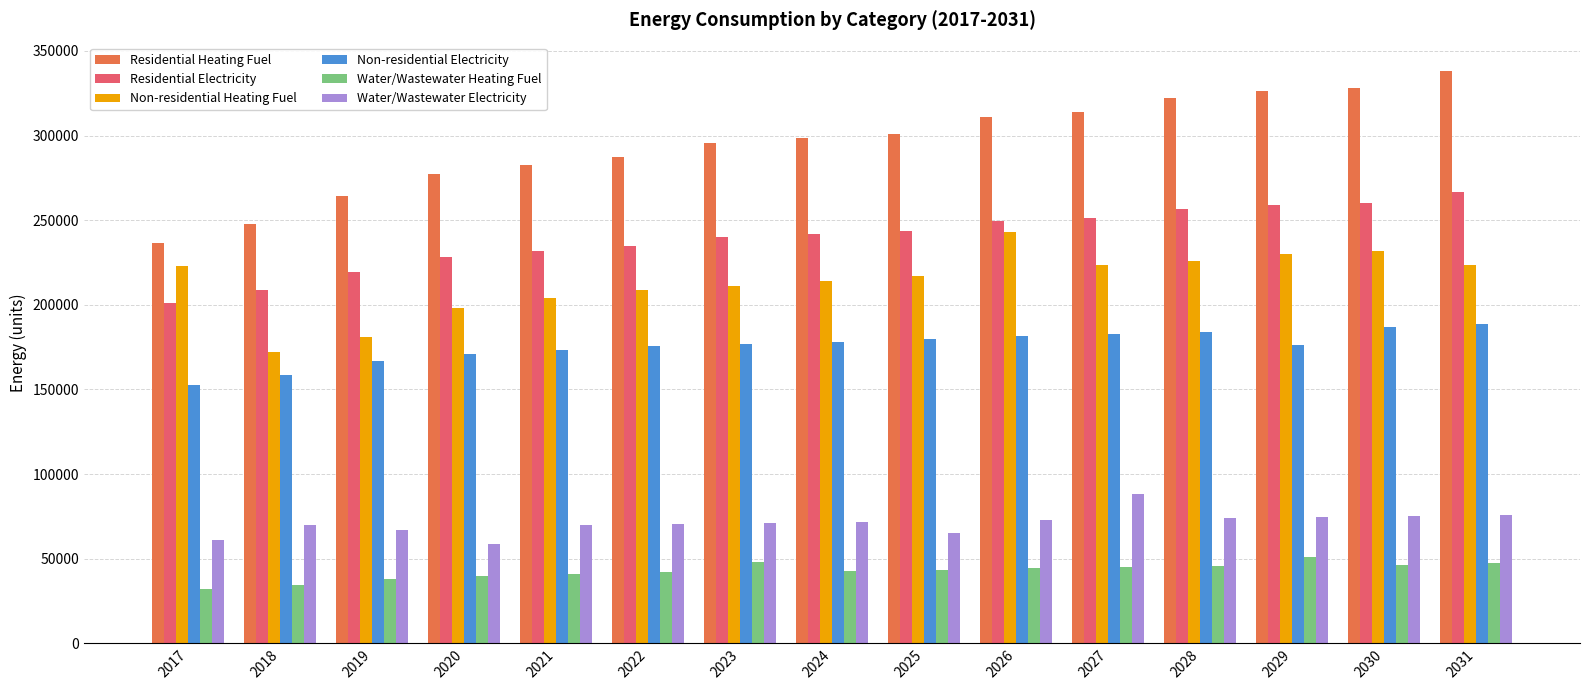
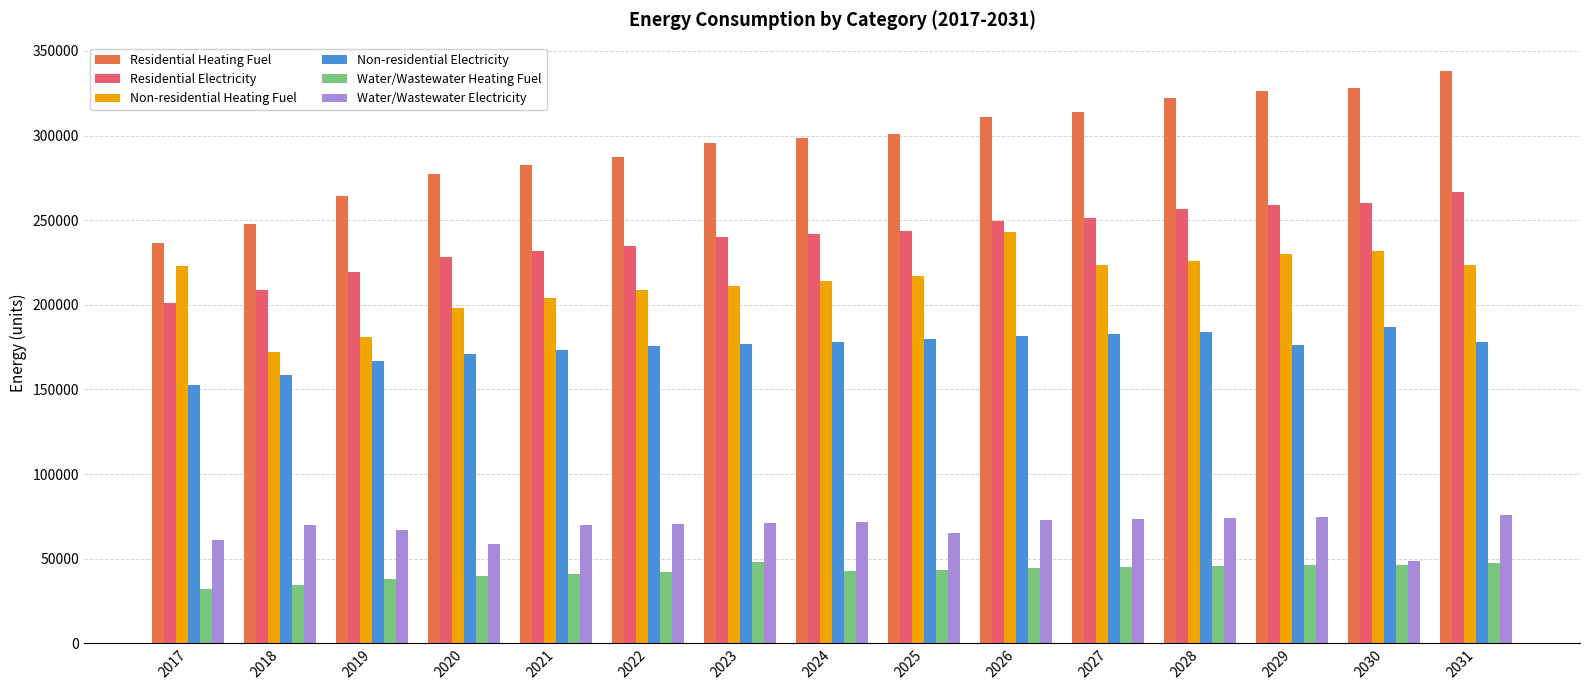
  {
    "Non-residential Heating Fuel": {
      "2017": 223000,
      "2018": 172000,
      "2019": 181000,
      "2020": 198000,
      "2021": 204000,
      "2022": 208000,
      "2023": 211000,
      "2024": 214000,
      "2025": 217000,
      "2026": 243000,
      "2027": 224000,
      "2028": 226000,
      "2029": 230000,
      "2030": 232000,
      "2031": 223000
    },
    "Non-residential Electricity": {
      "2017": 153000,
      "2018": 158000,
      "2019": 167000,
      "2020": 171000,
      "2021": 173000,
      "2022": 176000,
      "2023": 177000,
      "2024": 178000,
      "2025": 180000,
      "2026": 181000,
      "2027": 183000,
      "2028": 184000,
      "2029": 177000,
      "2030": 187000,
-     "2031": 188000
+     "2031": 178000
    },
    "Water/Wastewater Heating Fuel": {
      "2017": 32000,
      "2018": 35000,
      "2019": 38000,
      "2020": 40000,
      "2021": 41000,
      "2022": 42000,
      "2023": 48000,
      "2024": 43000,
      "2025": 44000,
      "2026": 44000,
      "2027": 45000,
      "2028": 45000,
-     "2029": 51000,
+     "2029": 46000,
      "2030": 47000,
      "2031": 47000
    },
    "Water/Wastewater Electricity": {
      "2017": 61000,
      "2018": 70000,
      "2019": 67000,
      "2020": 59000,
      "2021": 70000,
      "2022": 71000,
      "2023": 71000,
      "2024": 72000,
      "2025": 65000,
      "2026": 73000,
-     "2027": 88000,
+     "2027": 74000,
      "2028": 74000,
      "2029": 75000,
-     "2030": 75000,
+     "2030": 48000,
      "2031": 76000
    }
  }
